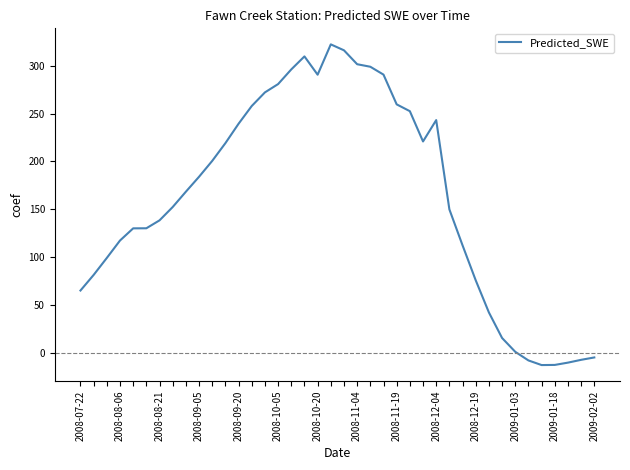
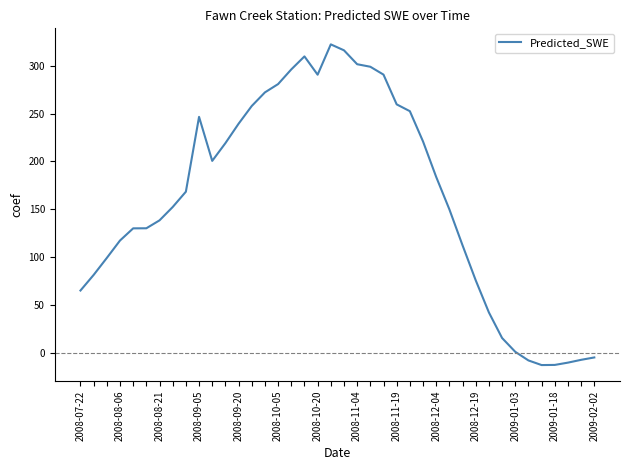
  {
    "2008-07-22": 60,
    "2008-08-06": 120,
    "2008-08-21": 140,
-   "2008-09-05": 180,
+   "2008-09-05": 250,
    "2008-09-20": 240,
    "2008-10-05": 280,
    "2008-10-20": 290,
    "2008-11-04": 300,
    "2008-11-19": 260,
-   "2008-12-04": 240,
+   "2008-12-04": 180,
    "2008-12-19": 80,
    "2009-01-03": 0,
    "2009-01-18": -10,
    "2009-02-02": 0
  }
